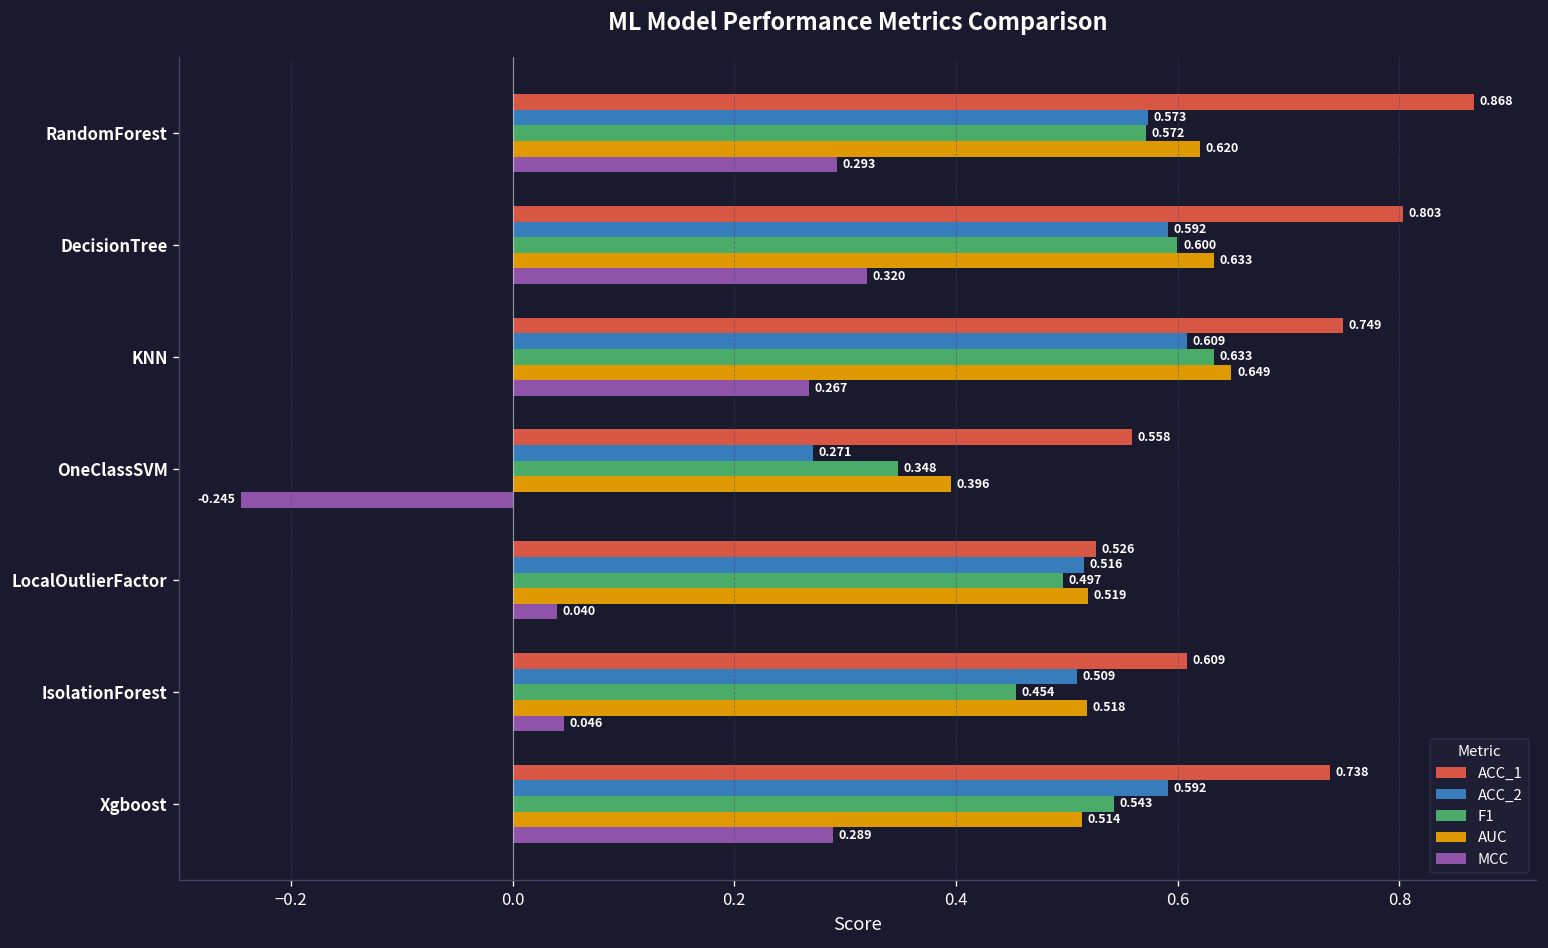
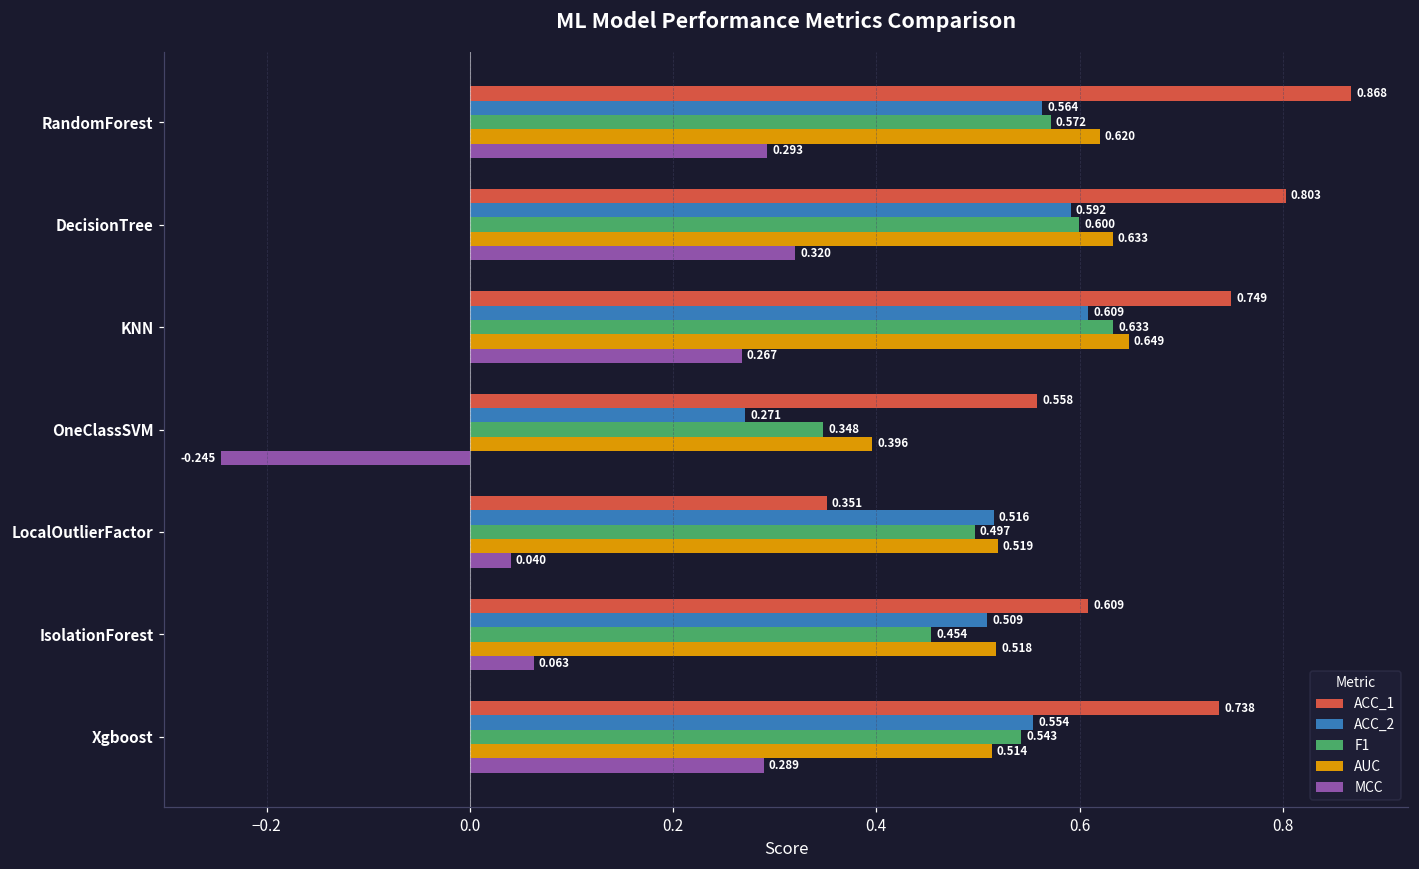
  {
    "ACC_1": {
      "RandomForest": 0.868,
      "DecisionTree": 0.803,
      "KNN": 0.749,
      "OneClassSVM": 0.558,
-     "LocalOutlierFactor": 0.526,
+     "LocalOutlierFactor": 0.351,
      "IsolationForest": 0.609,
      "Xgboost": 0.738
    },
    "ACC_2": {
-     "RandomForest": 0.573,
+     "RandomForest": 0.564,
      "DecisionTree": 0.592,
      "KNN": 0.609,
      "OneClassSVM": 0.271,
      "LocalOutlierFactor": 0.516,
      "IsolationForest": 0.509,
-     "Xgboost": 0.592
+     "Xgboost": 0.554
    },
    "F1": {
      "RandomForest": 0.572,
      "DecisionTree": 0.600,
      "KNN": 0.633,
      "OneClassSVM": 0.348,
      "LocalOutlierFactor": 0.497,
      "IsolationForest": 0.454,
      "Xgboost": 0.543
    },
    "AUC": {
      "RandomForest": 0.620,
      "DecisionTree": 0.633,
      "KNN": 0.649,
      "OneClassSVM": 0.396,
      "LocalOutlierFactor": 0.519,
      "IsolationForest": 0.518,
      "Xgboost": 0.514
    },
    "MCC": {
      "RandomForest": 0.293,
      "DecisionTree": 0.320,
      "KNN": 0.267,
      "OneClassSVM": -0.245,
      "LocalOutlierFactor": 0.040,
-     "IsolationForest": 0.046,
+     "IsolationForest": 0.063,
      "Xgboost": 0.289
    }
  }
